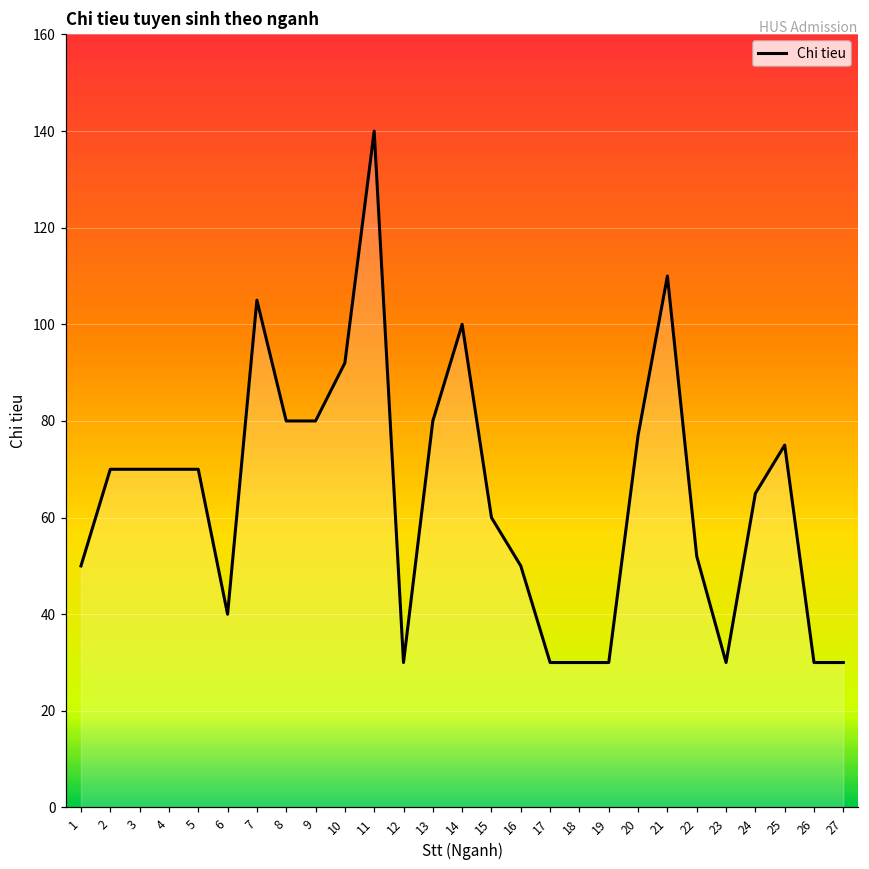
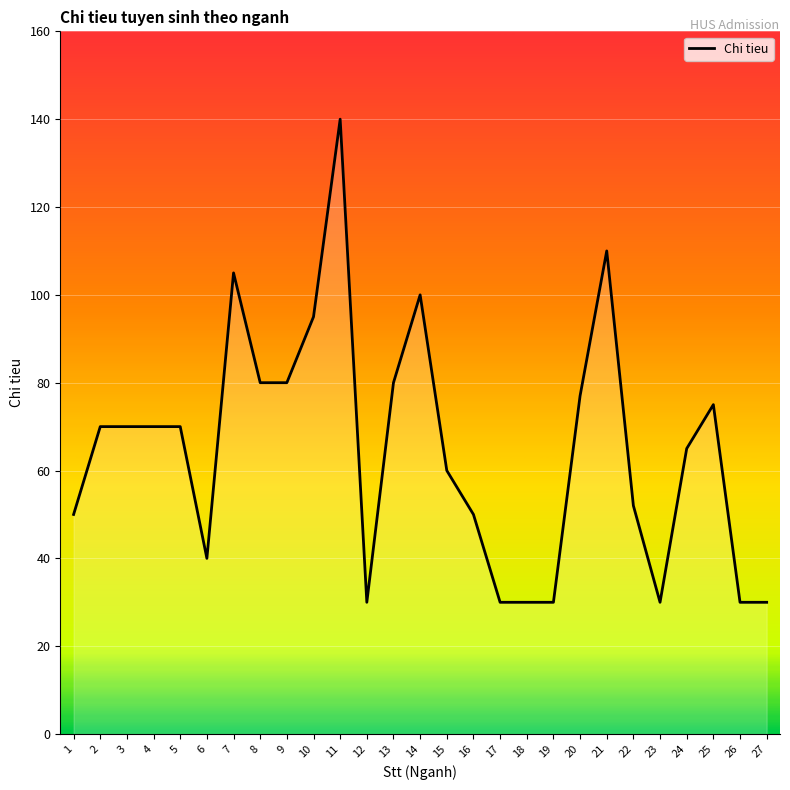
  {
    "1": 50,
    "2": 70,
    "3": 70,
    "4": 70,
    "5": 70,
    "6": 40,
    "7": 105,
    "8": 80,
    "9": 80,
-   "10": 92,
+   "10": 95,
    "11": 140,
    "12": 30,
    "13": 80,
    "14": 100,
    "15": 60,
    "16": 50,
    "17": 30,
    "18": 30,
    "19": 30,
    "20": 77,
    "21": 110,
    "22": 52,
    "23": 30,
    "24": 65,
    "25": 75,
    "26": 30,
    "27": 30
  }
